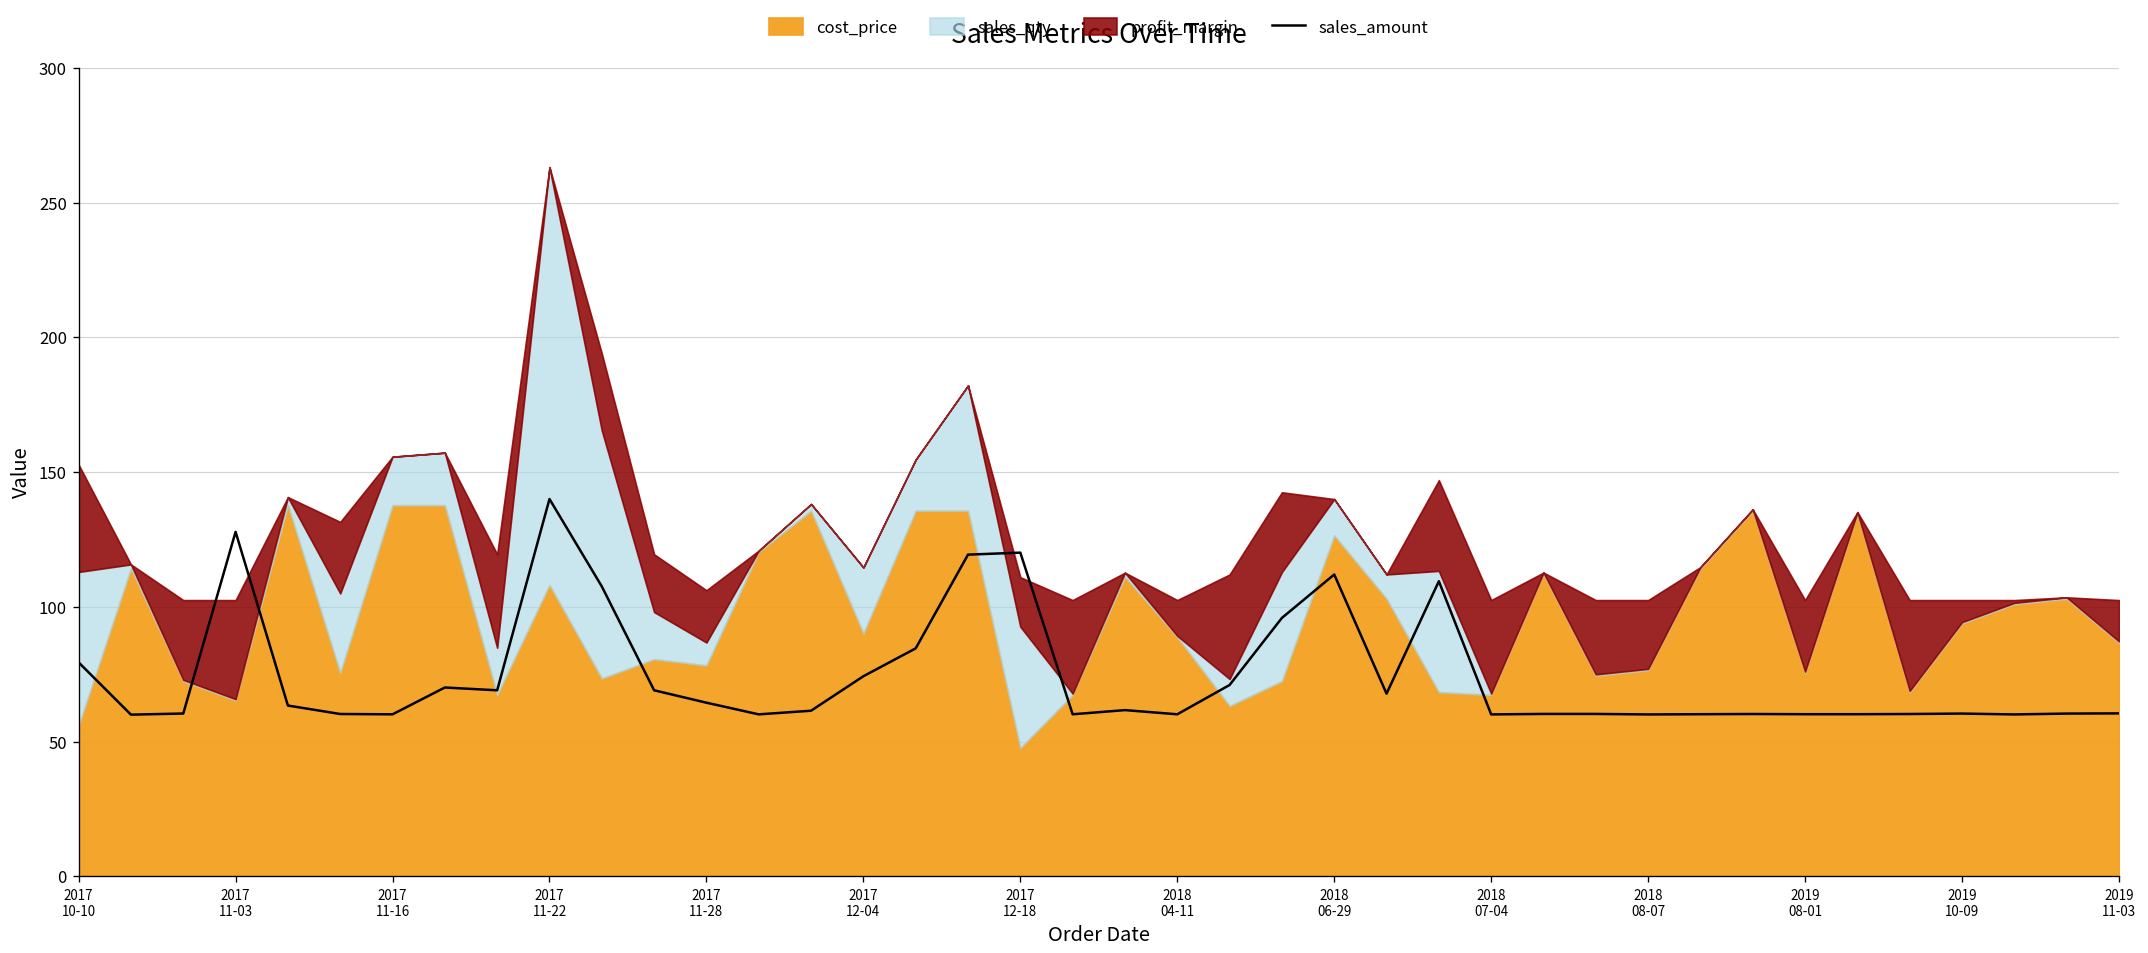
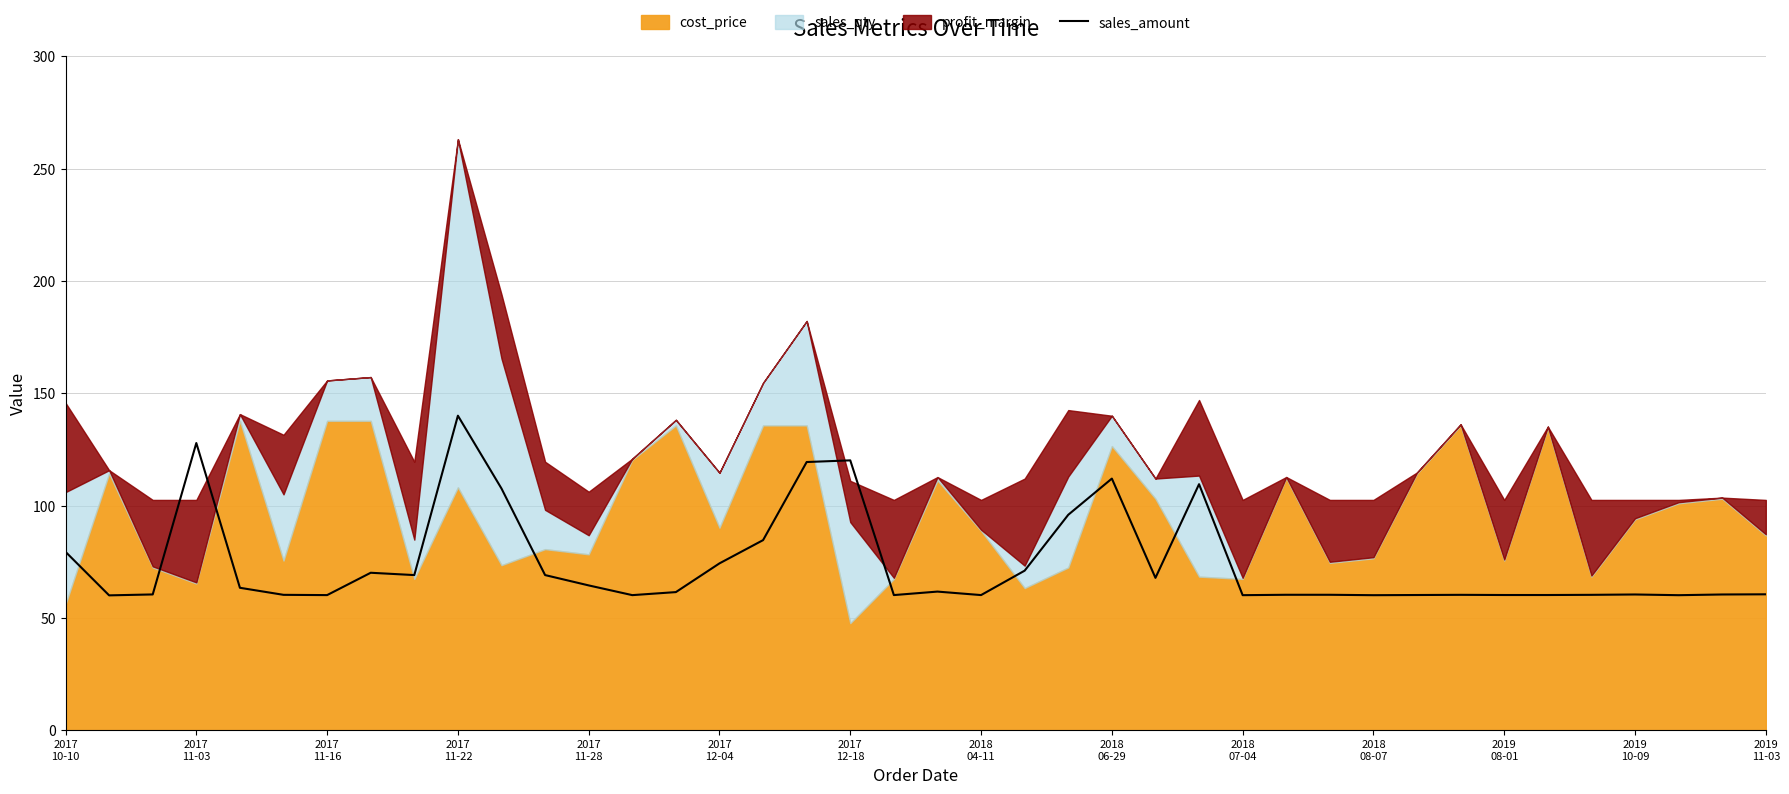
  {
    "sales_amount": {
      "2017 10-10": 79,
      "2017 11-03": 128,
      "2017 11-16": 60,
      "2017 11-22": 140,
      "2017 11-28": 64,
      "2017 12-04": 74,
      "2017 12-18": 120,
      "2018 04-11": 60,
      "2018 06-29": 112,
      "2018 07-04": 60,
      "2018 08-07": 60,
      "2019 08-01": 60,
      "2019 10-09": 60,
      "2019 11-03": 60
    },
    "cost_price": {
      "2017 10-10": 56,
      "2017 11-16": 138,
      "2017 11-22": 108,
      "2017 11-28": 78,
      "2017 12-04": 90,
      "2017 12-18": 48,
      "2018 06-29": 126
    },
    "sales_qty": {
-     "2017 10-10": 57,
+     "2017 10-10": 50,
      "2017 11-28": 9,
      "2017 12-18": 45
    },
    "profit_margin": {
      "2017 10-10": 40,
      "2017 11-03": 37,
      "2017 11-28": 19,
      "2017 12-18": 18,
      "2018 04-11": 13,
      "2018 07-04": 35,
      "2018 08-07": 26,
      "2019 08-01": 27,
      "2019 10-09": 8,
      "2019 11-03": 15
    }
  }
